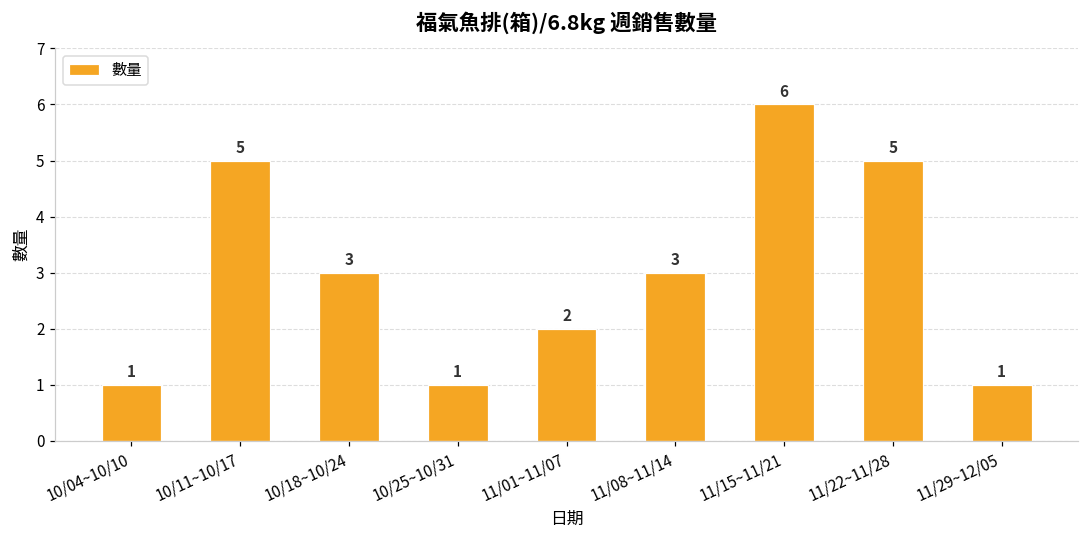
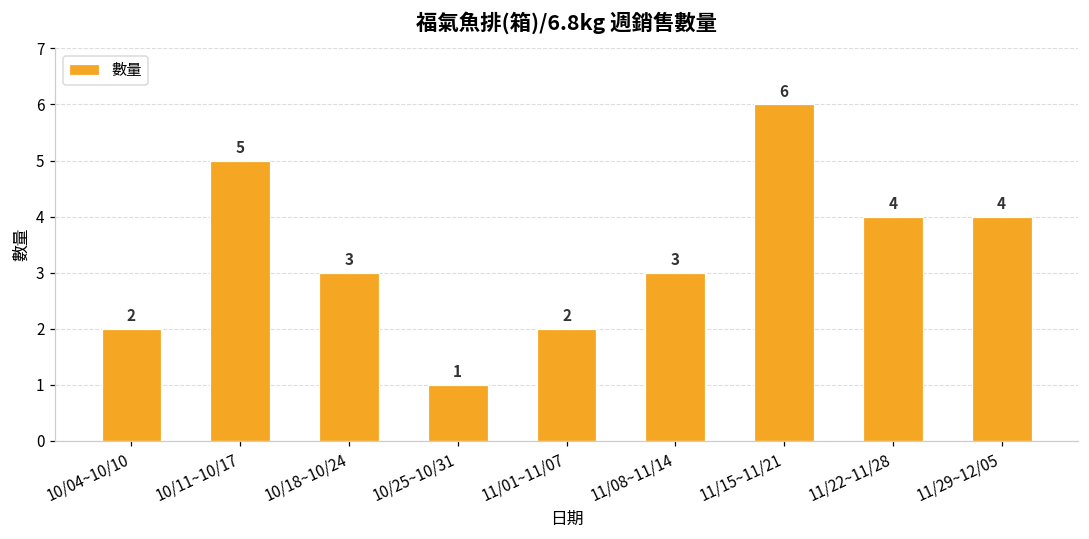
  {
-   "10/04~10/10": 1,
+   "10/04~10/10": 2,
    "10/11~10/17": 5,
    "10/18~10/24": 3,
    "10/25~10/31": 1,
    "11/01~11/07": 2,
    "11/08~11/14": 3,
    "11/15~11/21": 6,
-   "11/22~11/28": 5,
-   "11/29~12/05": 1
+   "11/22~11/28": 4,
+   "11/29~12/05": 4
  }
